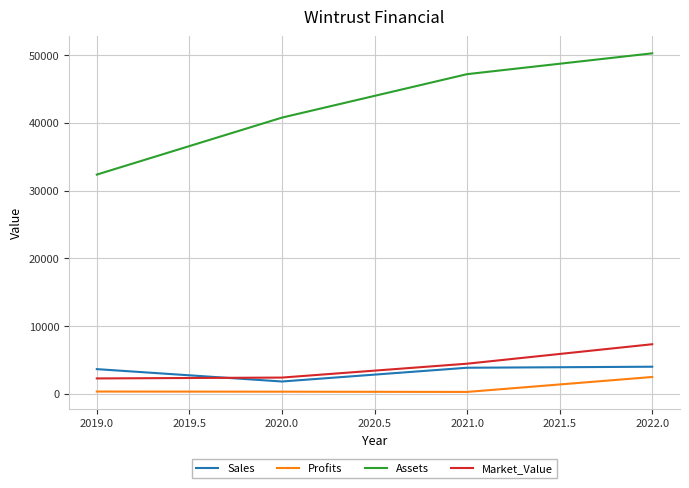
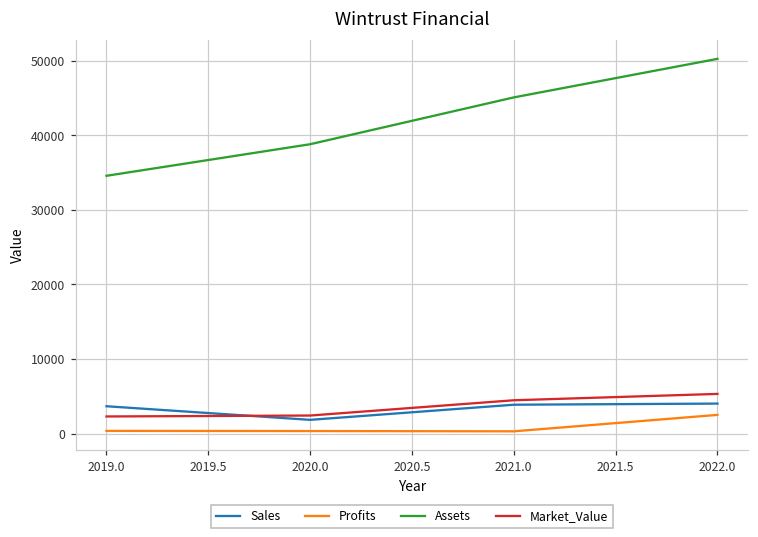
  {
    "Sales": {
      "2019.0": 4000,
      "2020.0": 2000,
      "2021.0": 4000,
      "2022.0": 4000
    },
    "Profits": {
      "2019.0": 0,
      "2020.0": 0,
      "2021.0": 0,
      "2022.0": 2000
    },
    "Assets": {
-     "2019.0": 32000,
-     "2020.0": 41000,
-     "2021.0": 47000,
+     "2019.0": 35000,
+     "2020.0": 39000,
+     "2021.0": 45000,
      "2022.0": 50000
    },
    "Market_Value": {
      "2019.0": 2000,
      "2020.0": 2000,
      "2021.0": 4000,
-     "2022.0": 7000
+     "2022.0": 5000
    }
  }
